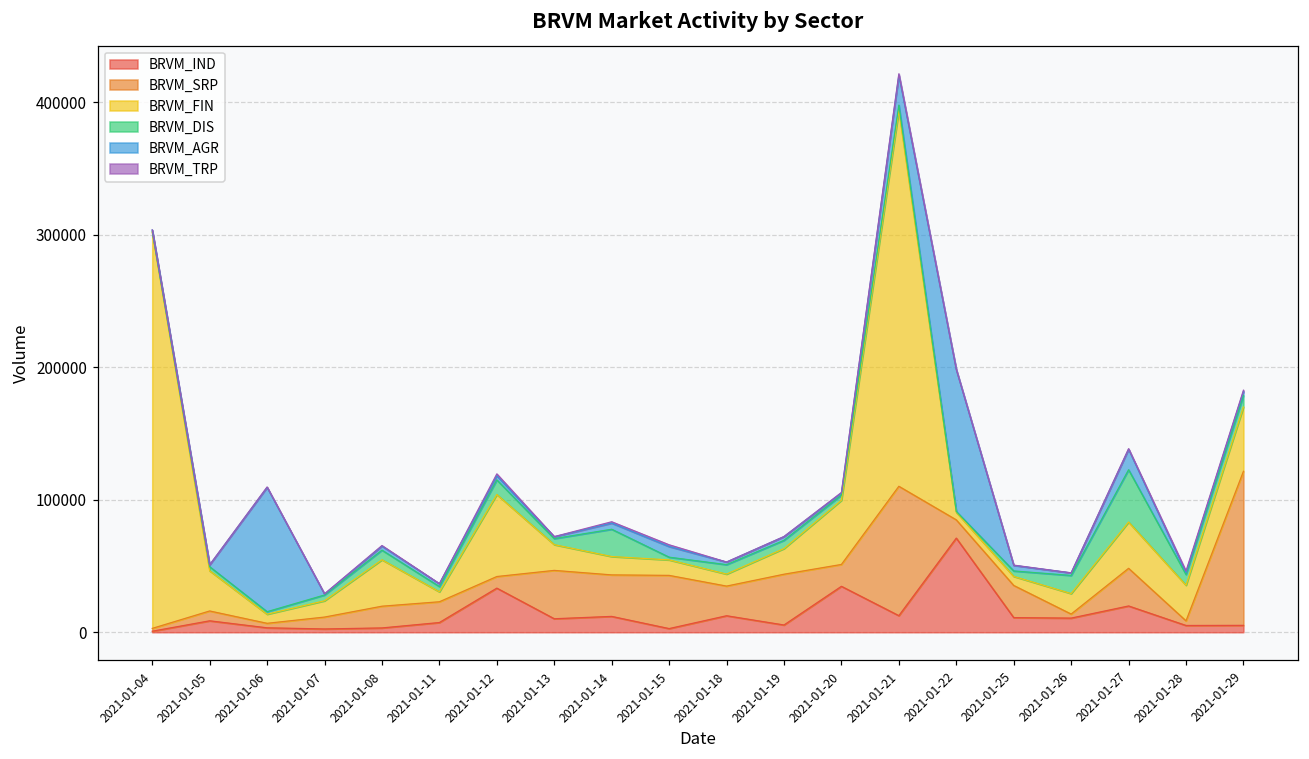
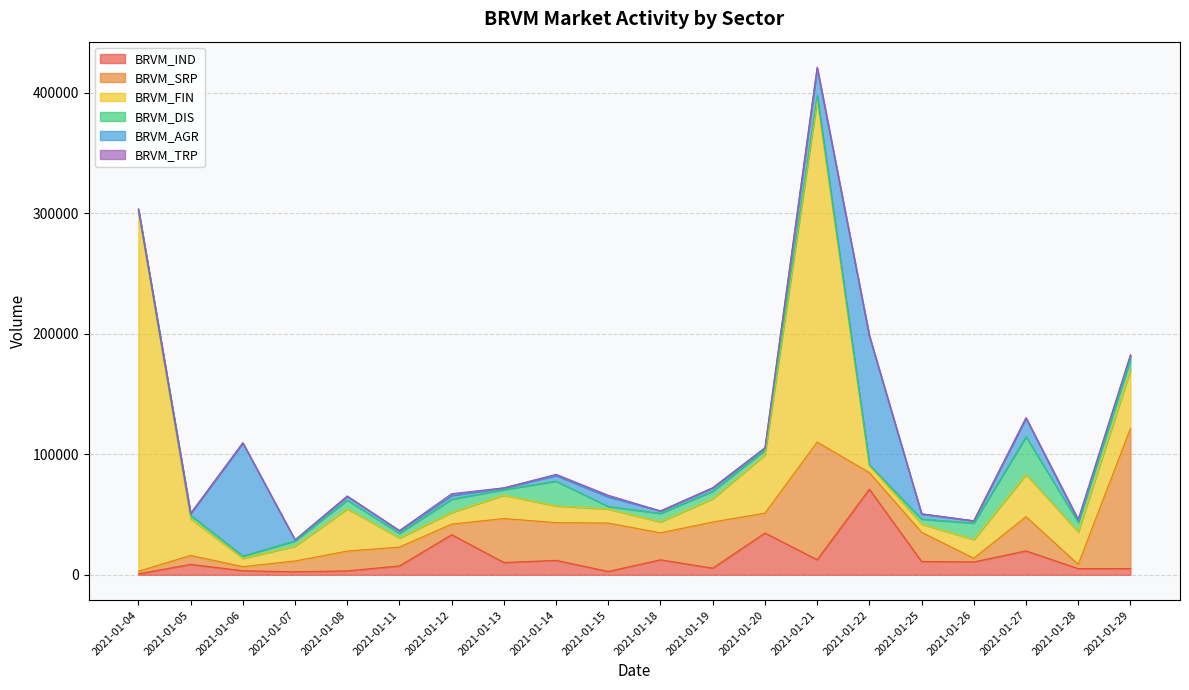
  {
    "BRVM_FIN": {
      "2021-01-05": 30000,
      "2021-01-07": 12000,
      "2021-01-08": 35000,
      "2021-01-11": 8000,
-     "2021-01-12": 62000,
+     "2021-01-12": 10000,
      "2021-01-13": 19000,
      "2021-01-14": 14000,
      "2021-01-18": 9000,
      "2021-01-19": 19000,
      "2021-01-20": 48000,
      "2021-01-21": 284000,
      "2021-01-25": 7000,
      "2021-01-26": 15000,
      "2021-01-27": 35000,
      "2021-01-28": 27000,
      "2021-01-29": 48000
    },
    "BRVM_DIS": {
      "2021-01-08": 7000,
      "2021-01-11": 4000,
      "2021-01-12": 11000,
      "2021-01-14": 21000,
      "2021-01-19": 6000,
      "2021-01-21": 4000,
      "2021-01-25": 4000,
-     "2021-01-27": 39000,
+     "2021-01-27": 31000,
      "2021-01-29": 9000
    }
  }
